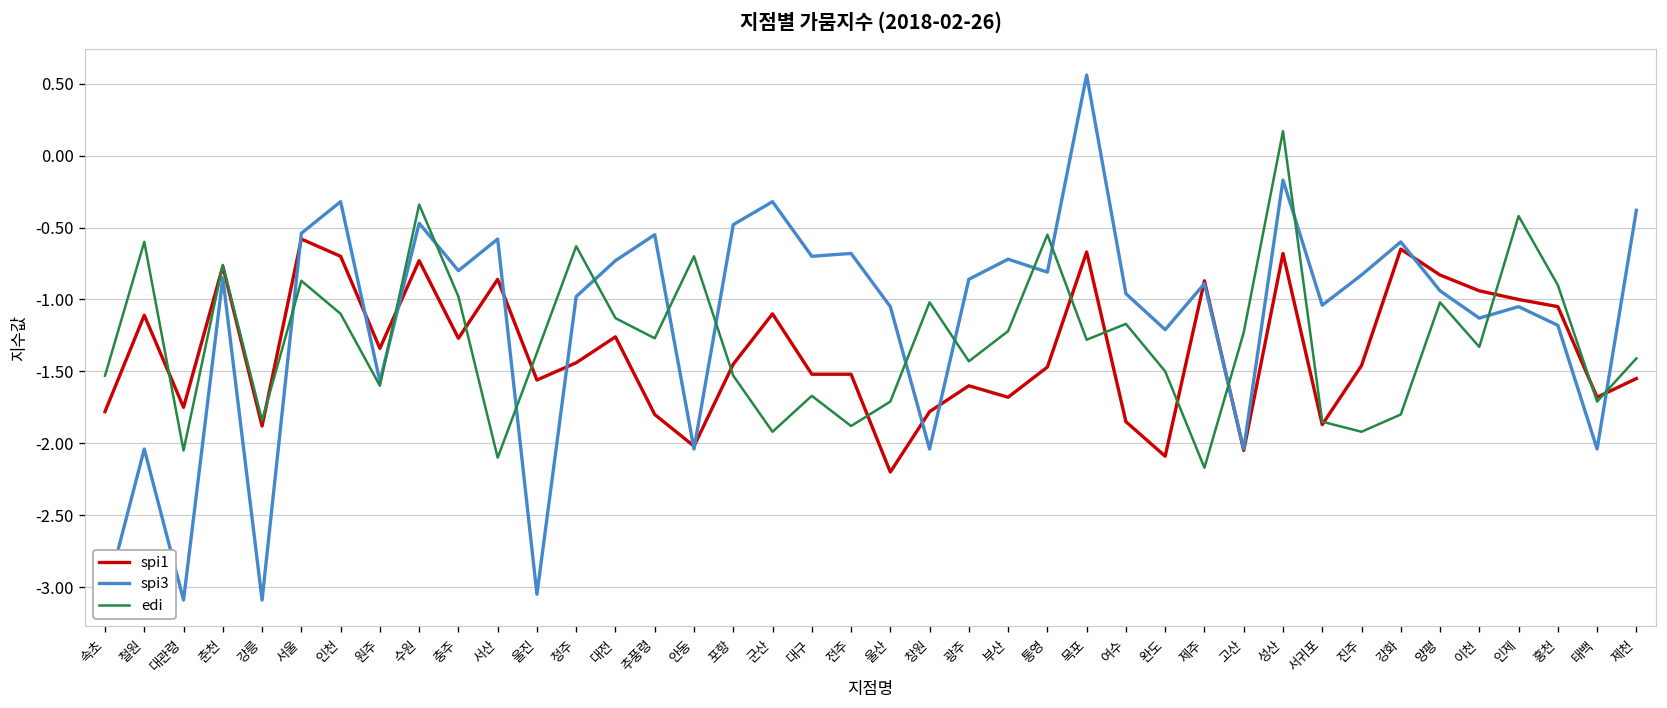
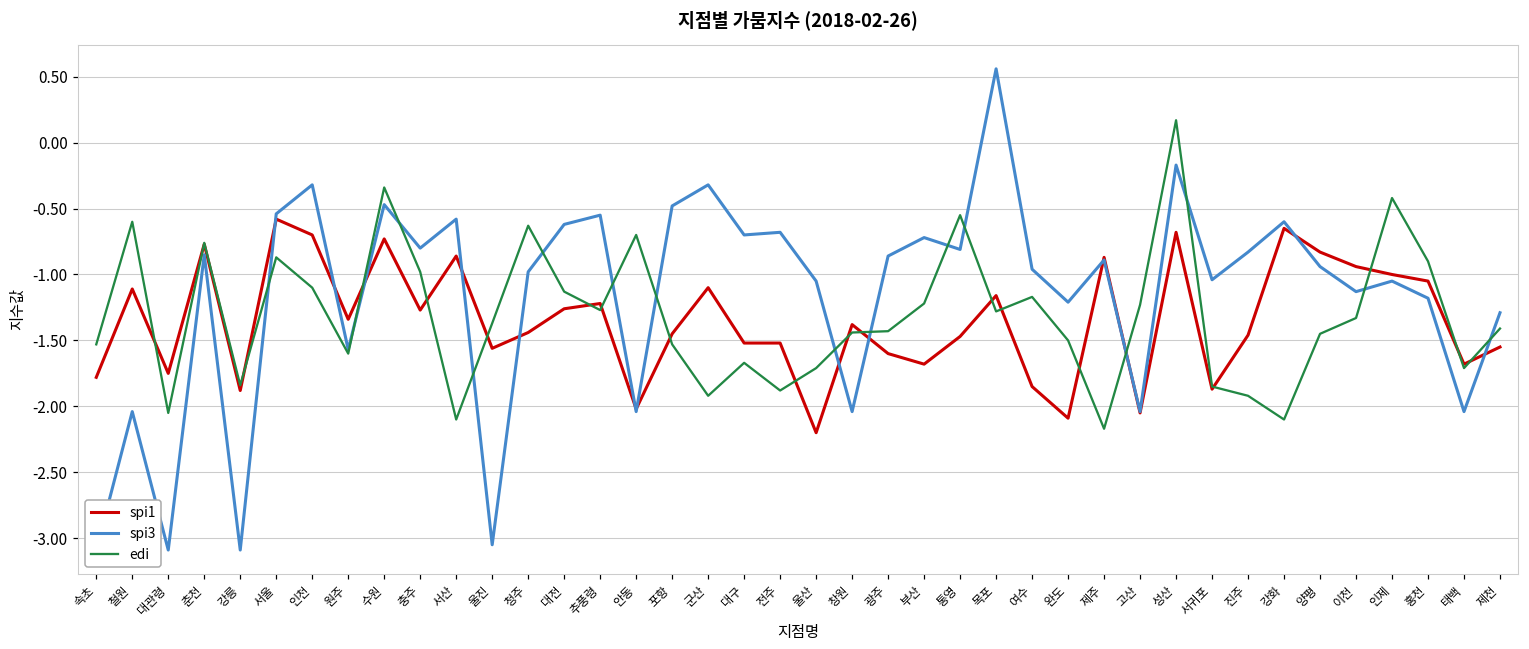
  {
    "spi1": {
      "속초": -1.78,
      "철원": -1.11,
      "대관령": -1.75,
      "강릉": -1.88,
      "서울": -0.58,
      "인천": -0.70,
      "원주": -1.34,
      "수원": -0.73,
      "충주": -1.27,
      "서산": -0.86,
      "울진": -1.56,
      "청주": -1.44,
      "대전": -1.26,
-     "추풍령": -1.80,
+     "추풍령": -1.22,
      "포항": -1.45,
      "군산": -1.10,
      "대구": -1.52,
      "전주": -1.52,
      "울산": -2.20,
-     "창원": -1.78,
+     "창원": -1.38,
      "광주": -1.60,
      "부산": -1.68,
      "통영": -1.47,
-     "목포": -0.67,
+     "목포": -1.16,
      "여수": -1.85,
      "완도": -2.09,
      "성산": -0.68,
      "진주": -1.46,
      "강화": -0.65,
      "양평": -0.83,
      "이천": -0.94,
      "인제": -1.00,
      "홍천": -1.05,
      "태백": -1.68,
      "제천": -1.55
    },
    "spi3": {
      "철원": -2.04,
      "대관령": -3.09,
      "춘천": -0.85,
      "강릉": -3.09,
      "서울": -0.54,
      "인천": -0.32,
      "원주": -1.57,
      "수원": -0.47,
      "충주": -0.80,
      "서산": -0.58,
      "울진": -3.05,
      "청주": -0.98,
-     "대전": -0.73,
+     "대전": -0.62,
      "추풍령": -0.55,
      "포항": -0.48,
      "군산": -0.32,
      "대구": -0.70,
      "전주": -0.68,
      "울산": -1.05,
      "창원": -2.04,
      "광주": -0.86,
      "부산": -0.72,
      "통영": -0.81,
      "목포": 0.56,
      "여수": -0.96,
      "완도": -1.21,
      "성산": -0.17,
      "서귀포": -1.04,
      "진주": -0.83,
      "강화": -0.60,
      "양평": -0.94,
      "이천": -1.13,
      "인제": -1.05,
      "홍천": -1.18,
      "태백": -2.04,
-     "제천": -0.38
+     "제천": -1.29
    },
    "edi": {
      "속초": -1.53,
      "철원": -0.60,
      "대관령": -2.05,
      "강릉": -1.84,
      "서울": -0.87,
      "인천": -1.10,
      "원주": -1.60,
      "수원": -0.34,
      "충주": -0.98,
      "서산": -2.10,
      "울진": -1.37,
      "청주": -0.63,
      "대전": -1.13,
      "추풍령": -1.27,
      "안동": -0.70,
      "포항": -1.53,
      "군산": -1.92,
      "대구": -1.67,
      "전주": -1.88,
      "울산": -1.71,
-     "창원": -1.02,
+     "창원": -1.44,
      "광주": -1.43,
      "부산": -1.22,
      "통영": -0.55,
      "목포": -1.28,
      "여수": -1.17,
      "완도": -1.50,
      "제주": -2.17,
      "고산": -1.23,
      "성산": 0.17,
      "진주": -1.92,
-     "강화": -1.8,
-     "양평": -1.02,
+     "강화": -2.1,
+     "양평": -1.45,
      "이천": -1.33,
      "인제": -0.42,
      "홍천": -0.90,
      "태백": -1.71,
      "제천": -1.41
    }
  }
